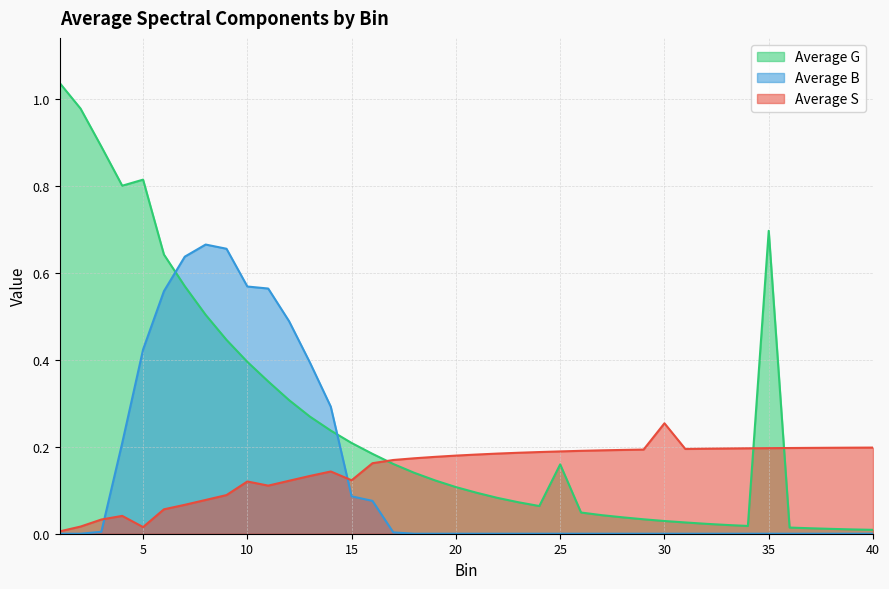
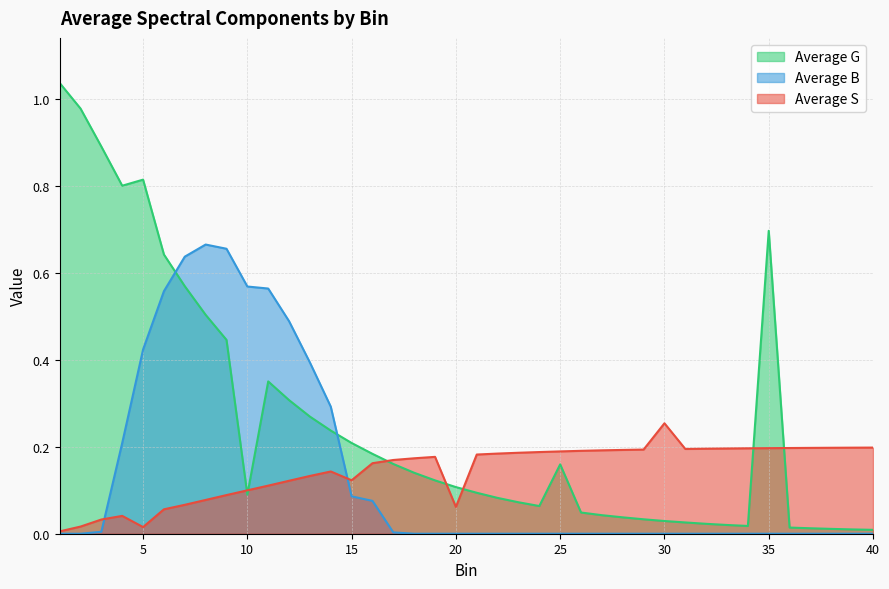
  {
    "Average G": {
      "5": 0.82,
-     "10": 0.40,
+     "10": 0.09,
      "15": 0.21,
      "20": 0.11,
      "25": 0.16,
      "30": 0.03,
      "35": 0.70,
      "40": 0.01
    },
    "Average B": {
      "5": 0.42,
      "10": 0.57,
      "15": 0.09,
      "20": 0.00,
      "25": 0.00,
      "30": 0.00,
      "35": 0.00,
      "40": 0.00
    },
    "Average S": {
      "5": 0.02,
-     "10": 0.12,
+     "10": 0.10,
      "15": 0.12,
-     "20": 0.18,
+     "20": 0.06,
      "25": 0.19,
      "30": 0.25,
      "35": 0.20,
      "40": 0.20
    }
  }
